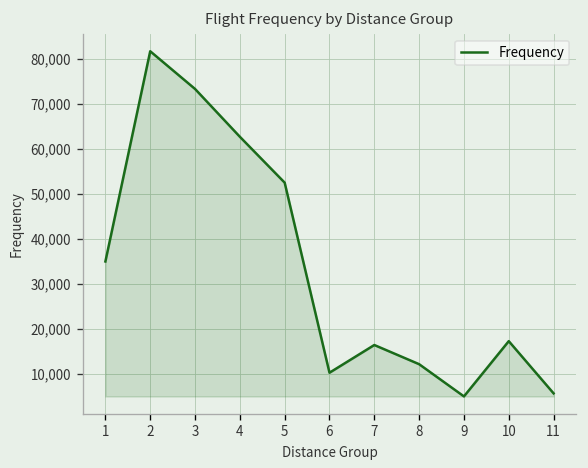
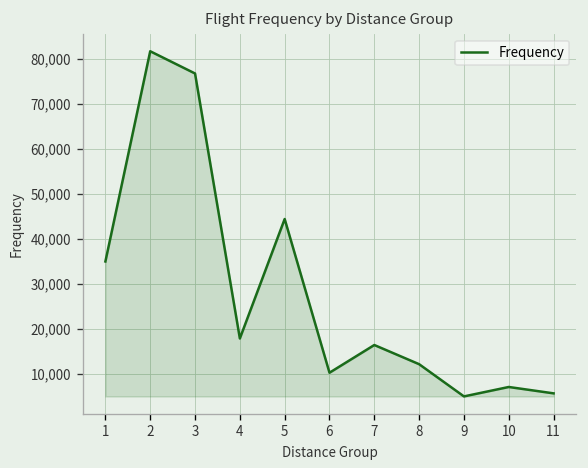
  {
    "1": "35,000",
    "2": "82,000",
-   "3": "73,000",
-   "4": "63,000",
-   "5": "52,000",
+   "3": "77,000",
+   "4": "18,000",
+   "5": "44,000",
    "6": "10,000",
    "7": "16,000",
    "8": "12,000",
    "9": "5,000",
-   "10": "17,000",
+   "10": "7,000",
    "11": "6,000"
  }
